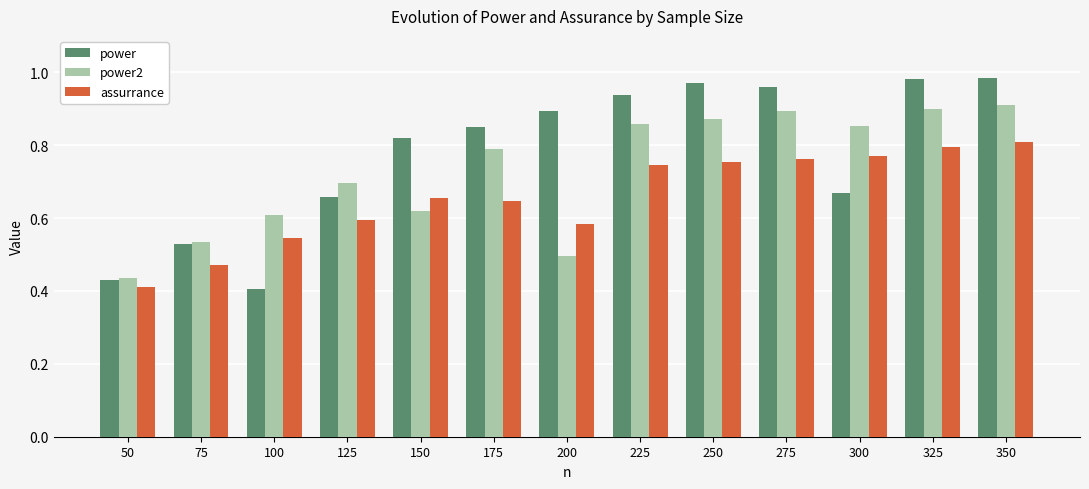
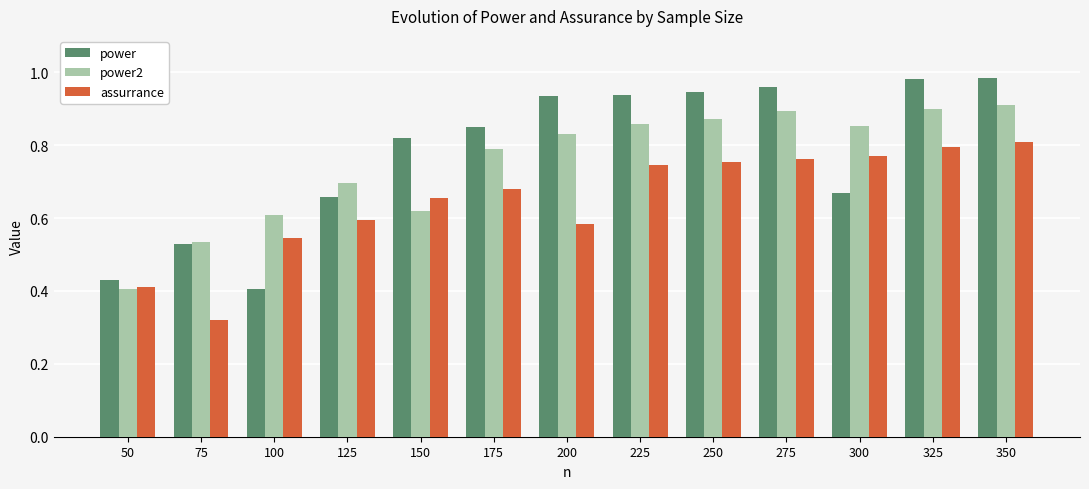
  {
    "power": {
      "50": 0.43,
      "75": 0.53,
      "100": 0.41,
      "125": 0.66,
      "150": 0.82,
      "175": 0.85,
-     "200": 0.90,
+     "200": 0.94,
      "225": 0.94,
-     "250": 0.97,
+     "250": 0.95,
      "275": 0.96,
      "300": 0.67,
      "325": 0.98,
      "350": 0.98
    },
    "power2": {
-     "50": 0.44,
+     "50": 0.41,
      "75": 0.53,
      "100": 0.61,
      "125": 0.70,
      "150": 0.62,
      "175": 0.79,
-     "200": 0.50,
+     "200": 0.83,
      "225": 0.86,
      "250": 0.87,
      "275": 0.89,
      "300": 0.85,
      "325": 0.90,
      "350": 0.91
    },
    "assurrance": {
      "50": 0.41,
-     "75": 0.47,
+     "75": 0.32,
      "100": 0.54,
      "125": 0.59,
      "150": 0.66,
-     "175": 0.65,
+     "175": 0.68,
      "200": 0.58,
      "225": 0.75,
      "250": 0.76,
      "275": 0.76,
      "300": 0.77,
      "325": 0.79,
      "350": 0.81
    }
  }
